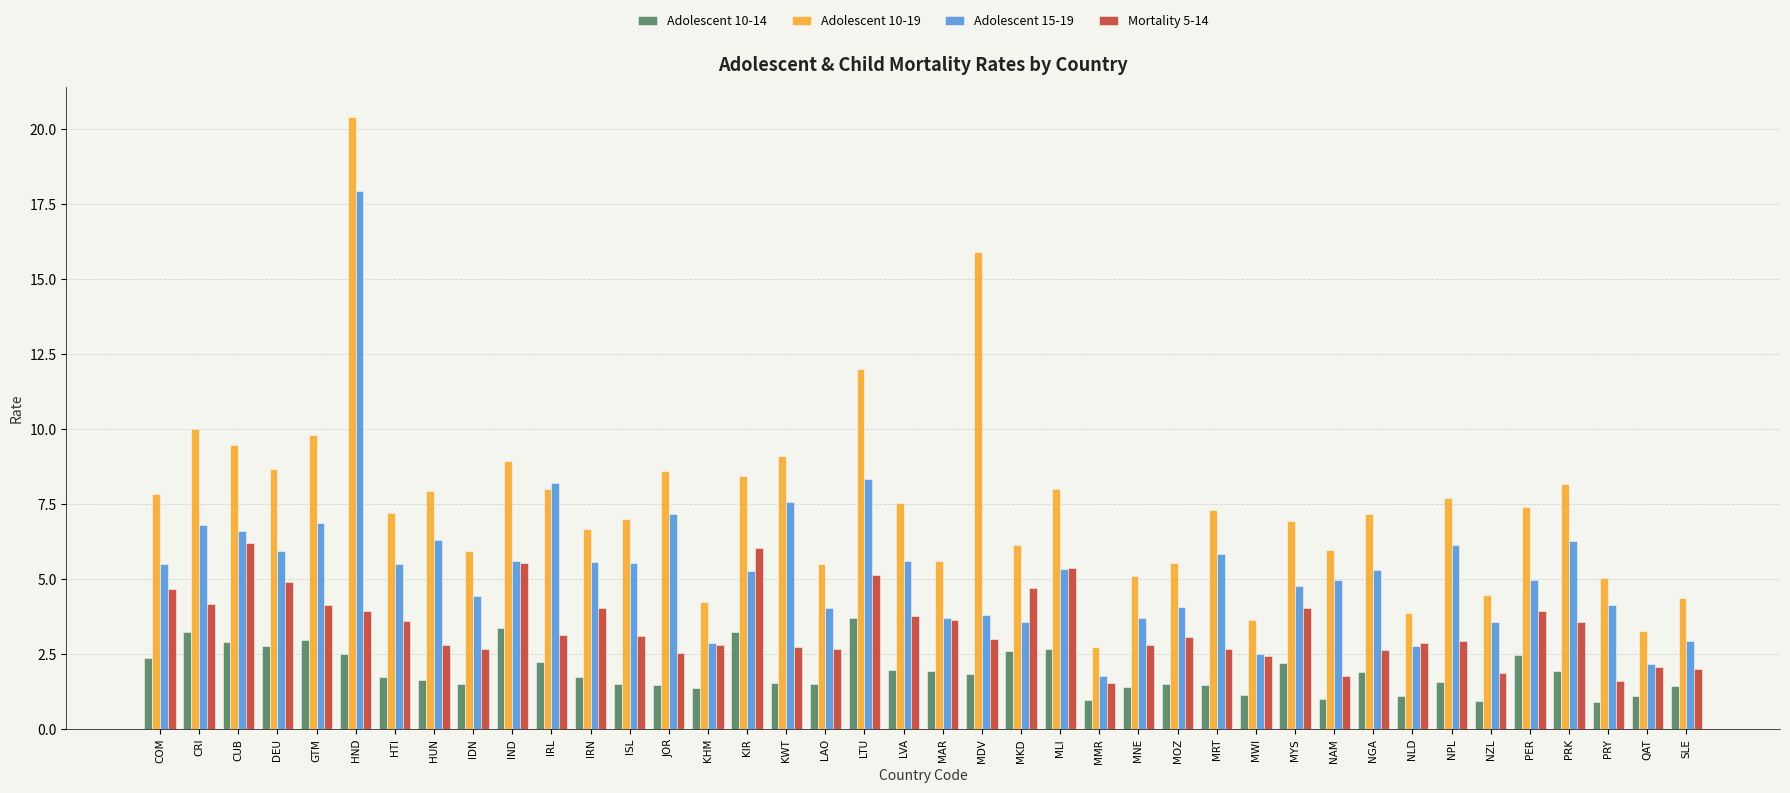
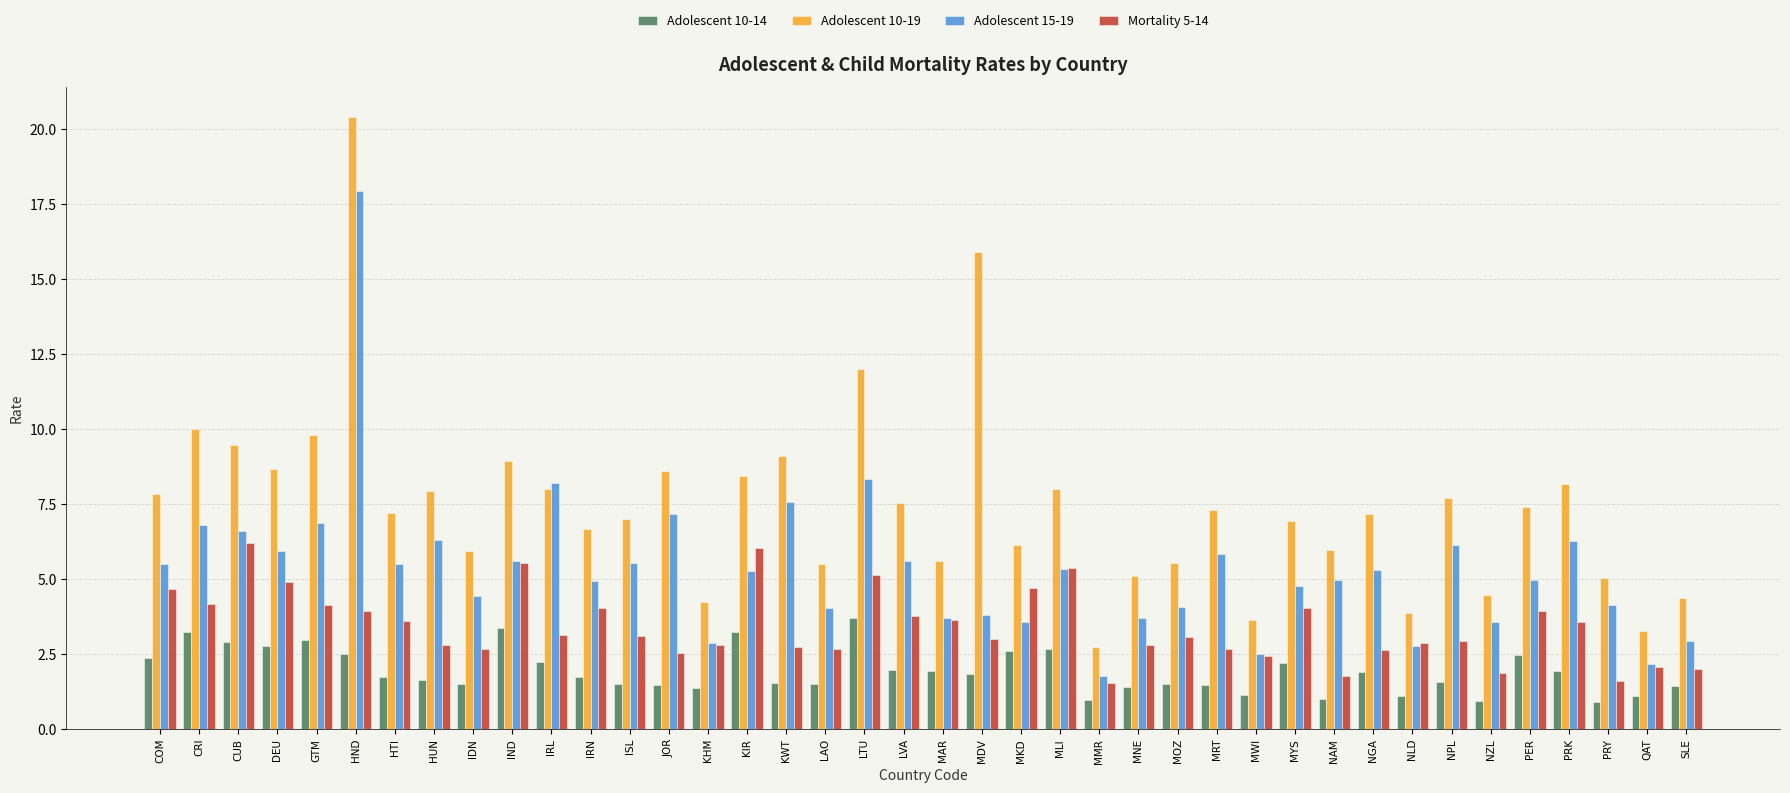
  {
    "Adolescent 10-14": {
      "COM": 2.4,
      "CRI": 3.2,
      "CUB": 2.9,
      "DEU": 2.8,
      "GTM": 3.0,
      "HND": 2.5,
      "HTI": 1.7,
      "HUN": 1.6,
      "IDN": 1.5,
      "IND": 3.3,
      "IRL": 2.2,
      "IRN": 1.7,
      "ISL": 1.5,
      "JOR": 1.5,
      "KHM": 1.4,
      "KIR": 3.2,
      "KWT": 1.5,
      "LAO": 1.5,
      "LTU": 3.7,
      "LVA": 2.0,
      "MAR": 1.9,
      "MDV": 1.8,
      "MKD": 2.6,
      "MLI": 2.7,
      "MMR": 1.0,
      "MNE": 1.4,
      "MOZ": 1.5,
      "MRT": 1.5,
      "MWI": 1.1,
      "MYS": 2.2,
      "NAM": 1.0,
      "NGA": 1.9,
      "NLD": 1.1,
      "NPL": 1.5,
      "NZL": 0.9,
      "PER": 2.5,
      "PRK": 1.9,
      "PRY": 0.9,
      "QAT": 1.1,
      "SLE": 1.4
    },
    "Adolescent 10-19": {
      "COM": 7.8,
      "CRI": 10.0,
      "CUB": 9.5,
      "DEU": 8.7,
      "GTM": 9.8,
      "HND": 20.4,
      "HTI": 7.2,
      "HUN": 7.9,
      "IDN": 5.9,
      "IND": 8.9,
      "IRL": 8.0,
      "IRN": 6.6,
      "ISL": 7.0,
      "JOR": 8.6,
      "KHM": 4.2,
      "KIR": 8.4,
      "KWT": 9.1,
      "LAO": 5.5,
      "LTU": 12.0,
      "LVA": 7.5,
      "MAR": 5.6,
      "MDV": 15.9,
      "MKD": 6.1,
      "MLI": 8.0,
      "MMR": 2.7,
      "MNE": 5.1,
      "MOZ": 5.5,
      "MRT": 7.3,
      "MWI": 3.6,
      "MYS": 6.9,
      "NAM": 5.9,
      "NGA": 7.2,
      "NLD": 3.9,
      "NPL": 7.7,
      "NZL": 4.5,
      "PER": 7.4,
      "PRK": 8.1,
      "PRY": 5.0,
      "QAT": 3.3,
      "SLE": 4.3
    },
    "Adolescent 15-19": {
      "COM": 5.5,
      "CRI": 6.8,
      "CUB": 6.6,
      "DEU": 5.9,
      "GTM": 6.9,
      "HND": 17.9,
      "HTI": 5.5,
      "HUN": 6.3,
      "IDN": 4.4,
      "IND": 5.6,
      "IRL": 8.2,
-     "IRN": 5.6,
+     "IRN": 4.9,
      "ISL": 5.5,
      "JOR": 7.2,
      "KHM": 2.9,
      "KIR": 5.2,
      "KWT": 7.6,
      "LAO": 4.0,
      "LTU": 8.3,
      "LVA": 5.6,
      "MAR": 3.7,
      "MDV": 3.8,
      "MKD": 3.6,
      "MLI": 5.3,
      "MMR": 1.8,
      "MNE": 3.7,
      "MOZ": 4.0,
      "MRT": 5.8,
      "MWI": 2.5,
      "MYS": 4.7,
      "NAM": 5.0,
      "NGA": 5.3,
      "NLD": 2.8,
      "NPL": 6.1,
      "NZL": 3.5,
      "PER": 4.9,
      "PRK": 6.2,
      "PRY": 4.1,
      "QAT": 2.2,
      "SLE": 2.9
    },
    "Mortality 5-14": {
      "COM": 4.7,
      "CRI": 4.2,
      "CUB": 6.2,
      "DEU": 4.9,
      "GTM": 4.1,
      "HND": 3.9,
      "HTI": 3.6,
      "HUN": 2.8,
      "IDN": 2.7,
      "IND": 5.5,
      "IRL": 3.1,
      "IRN": 4.0,
      "ISL": 3.1,
      "JOR": 2.5,
      "KHM": 2.8,
      "KIR": 6.0,
      "KWT": 2.7,
      "LAO": 2.7,
      "LTU": 5.1,
      "LVA": 3.7,
      "MAR": 3.6,
      "MDV": 3.0,
      "MKD": 4.7,
      "MLI": 5.4,
      "MMR": 1.5,
      "MNE": 2.8,
      "MOZ": 3.1,
      "MRT": 2.7,
      "MWI": 2.4,
      "MYS": 4.0,
      "NAM": 1.8,
      "NGA": 2.6,
      "NLD": 2.9,
      "NPL": 2.9,
      "NZL": 1.9,
      "PER": 3.9,
      "PRK": 3.6,
      "PRY": 1.6,
      "QAT": 2.1,
      "SLE": 2.0
    }
  }
